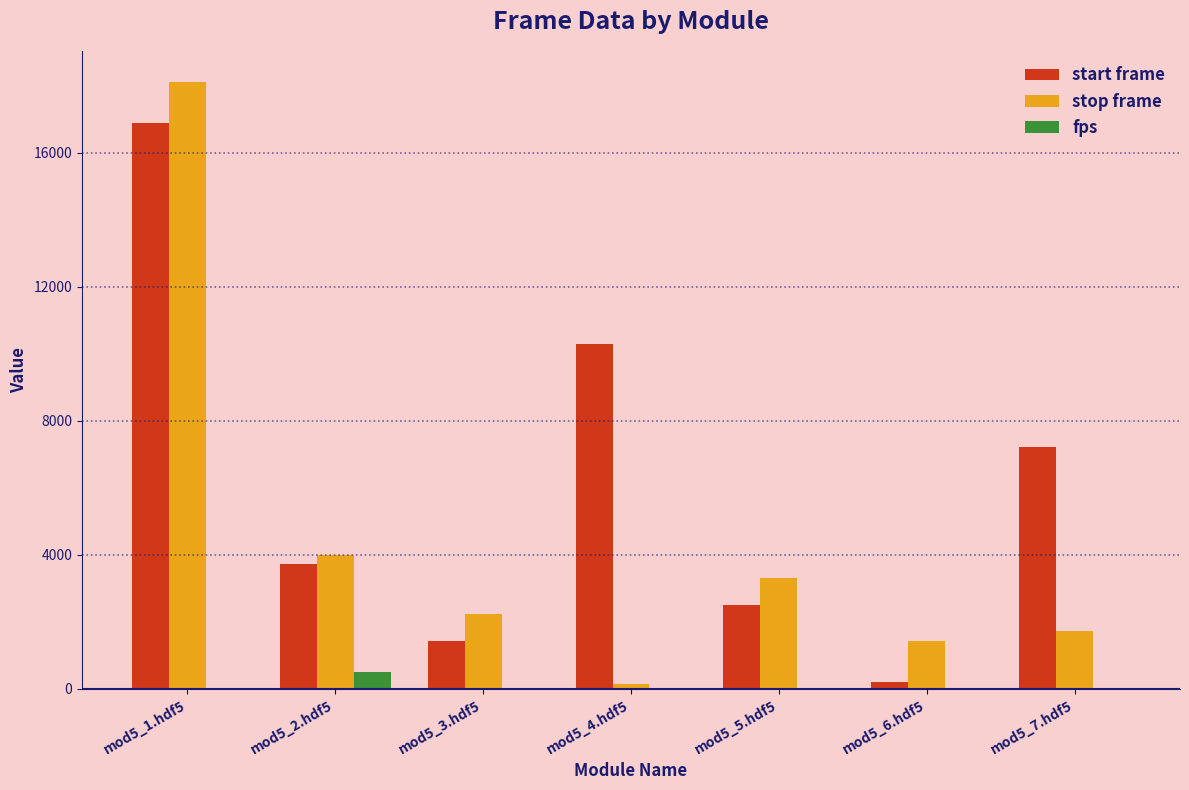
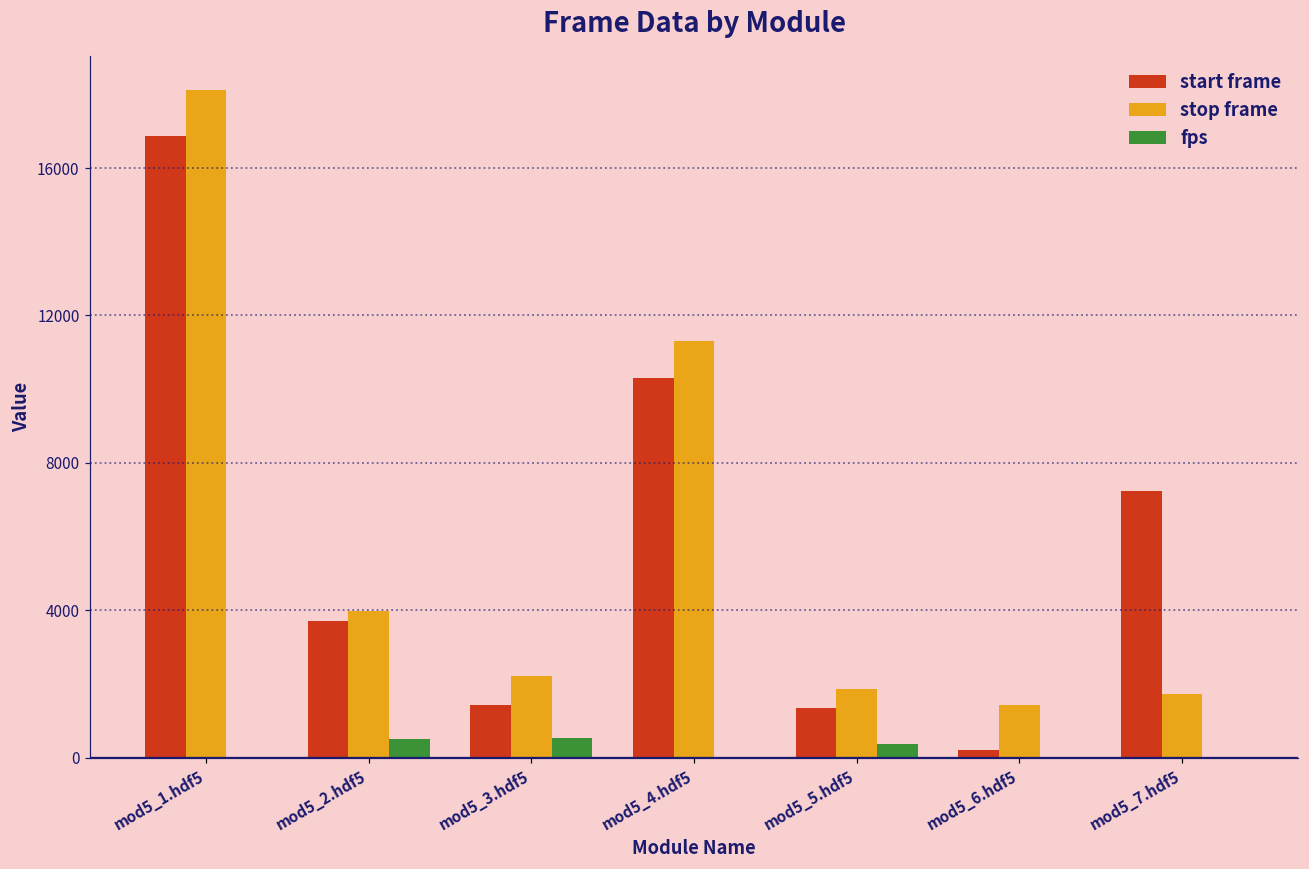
  {
    "start frame": {
      "mod5_1.hdf5": 16900,
      "mod5_2.hdf5": 3700,
      "mod5_3.hdf5": 1400,
      "mod5_4.hdf5": 10300,
-     "mod5_5.hdf5": 2500,
+     "mod5_5.hdf5": 1300,
      "mod5_6.hdf5": 200,
      "mod5_7.hdf5": 7200
    },
    "stop frame": {
      "mod5_1.hdf5": 18100,
      "mod5_2.hdf5": 4000,
      "mod5_3.hdf5": 2200,
-     "mod5_4.hdf5": 100,
-     "mod5_5.hdf5": 3300,
+     "mod5_4.hdf5": 11300,
+     "mod5_5.hdf5": 1900,
      "mod5_6.hdf5": 1400,
      "mod5_7.hdf5": 1700
    },
    "fps": {
      "mod5_2.hdf5": 500,
-     "mod5_3.hdf5": 0,
-     "mod5_5.hdf5": 0
+     "mod5_3.hdf5": 500,
+     "mod5_5.hdf5": 400
    }
  }
